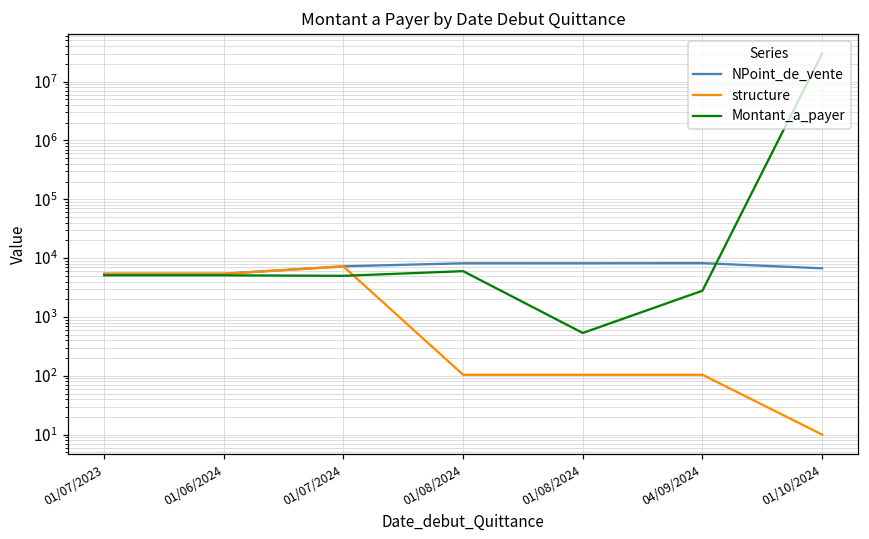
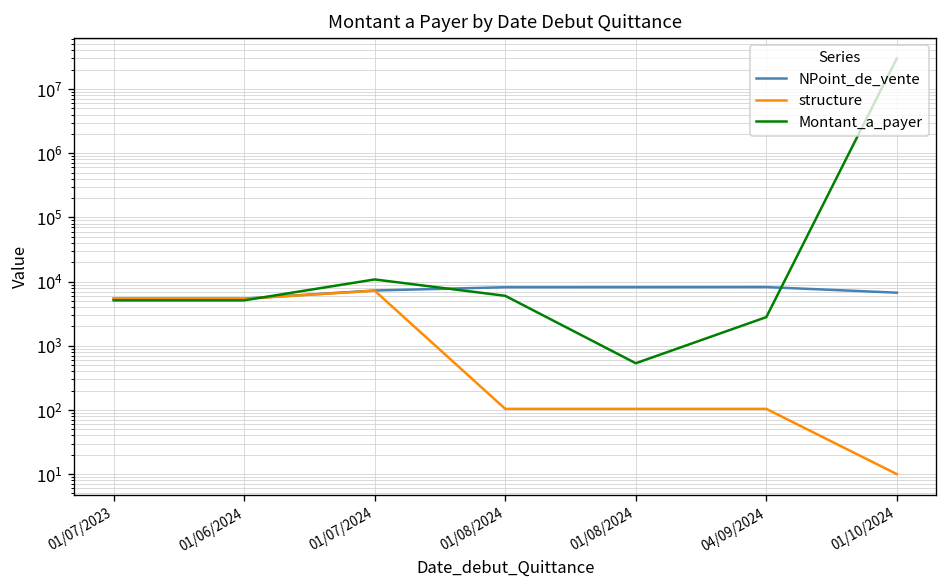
  {
    "NPoint_de_vente": {
      "04/09/2024": 8000,
      "01/10/2024": 7000
    },
    "structure": {
      "04/09/2024": 100,
      "01/10/2024": 10
    },
    "Montant_a_payer": {
-     "01/07/2024": 5000,
+     "01/07/2024": 11000,
      "04/09/2024": 3000
    }
  }
